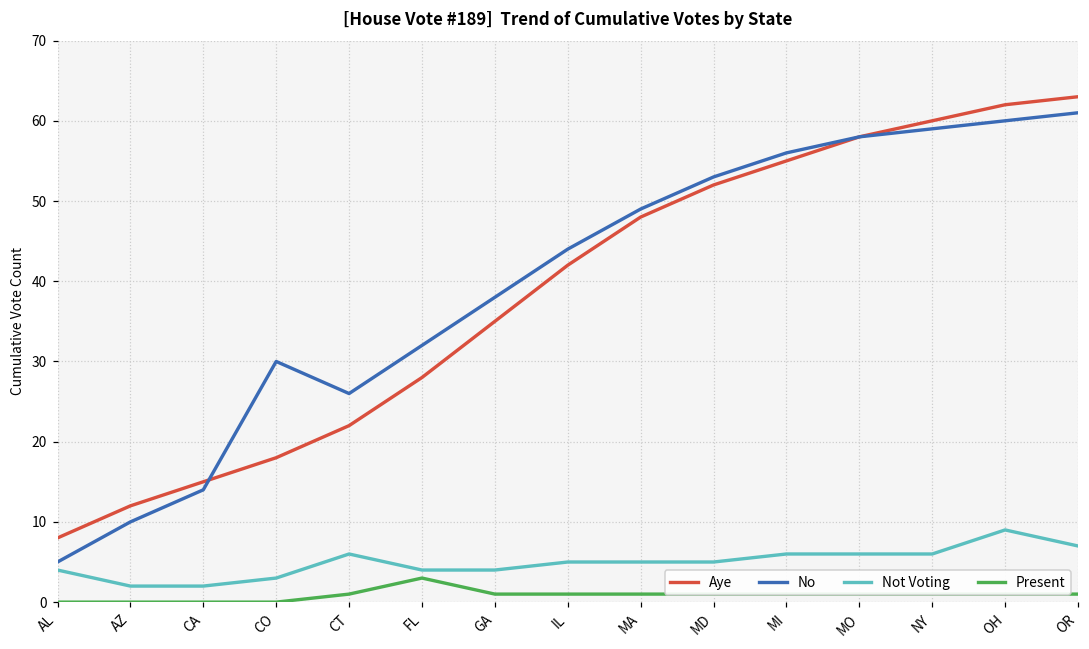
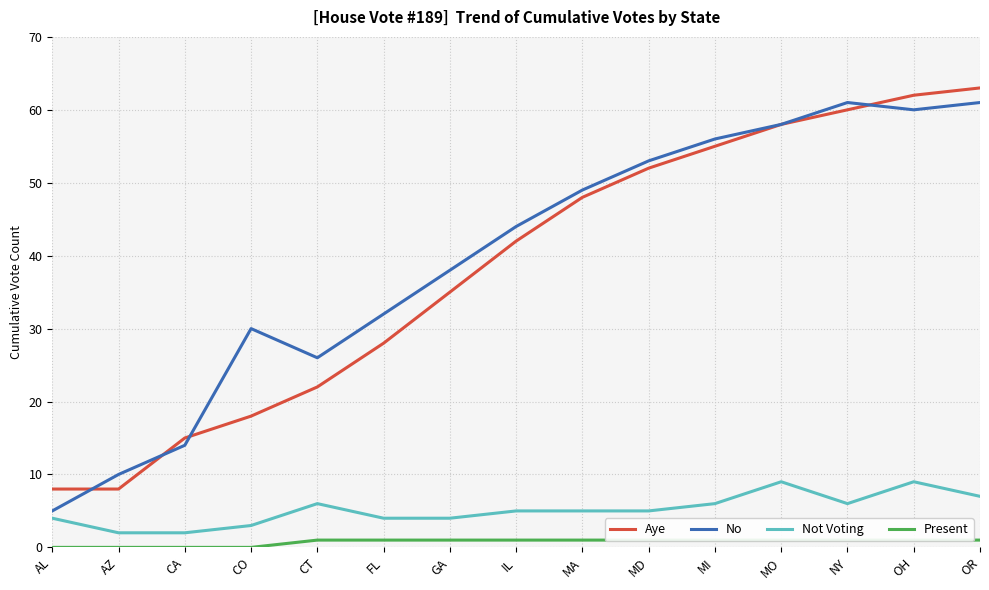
  {
    "Aye": {
      "AL": 8,
-     "AZ": 12,
+     "AZ": 8,
      "CA": 15,
      "CO": 18,
      "CT": 22,
      "FL": 28,
      "GA": 35,
      "IL": 42,
      "MA": 48,
      "MD": 52,
      "MI": 55,
      "NY": 60,
      "OH": 62,
      "OR": 63
    },
    "No": {
      "AL": 5,
      "AZ": 10,
      "CA": 14,
      "CO": 30,
      "CT": 26,
      "FL": 32,
      "GA": 38,
      "IL": 44,
      "MA": 49,
      "MD": 53,
      "MI": 56,
-     "NY": 59,
+     "NY": 61,
      "OH": 60,
      "OR": 61
    },
    "Not Voting": {
      "AL": 4,
      "AZ": 2,
      "CA": 2,
      "CO": 3,
      "CT": 6,
      "FL": 4,
      "GA": 4,
      "IL": 5,
      "MA": 5,
      "MD": 5,
      "MI": 6,
-     "MO": 6,
+     "MO": 9,
      "NY": 6,
      "OH": 9,
      "OR": 7
    },
    "Present": {
      "AL": 0,
      "AZ": 0,
      "CA": 0,
      "CO": 0,
      "CT": 1,
-     "FL": 3,
+     "FL": 1,
      "GA": 1,
      "IL": 1,
      "MA": 1,
      "OR": 1
    }
  }
